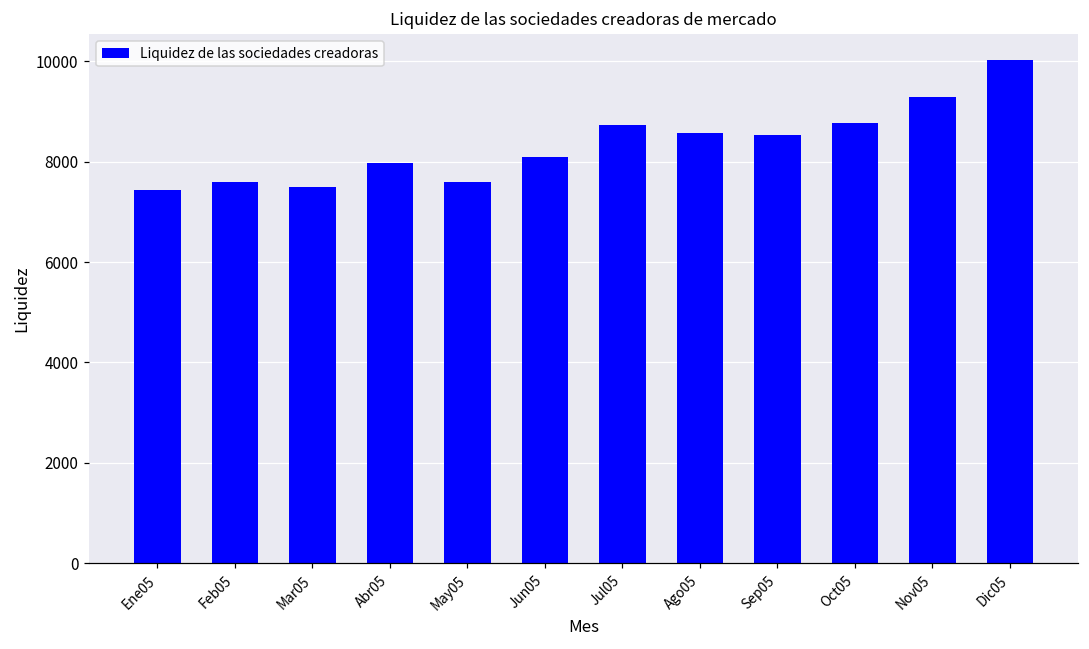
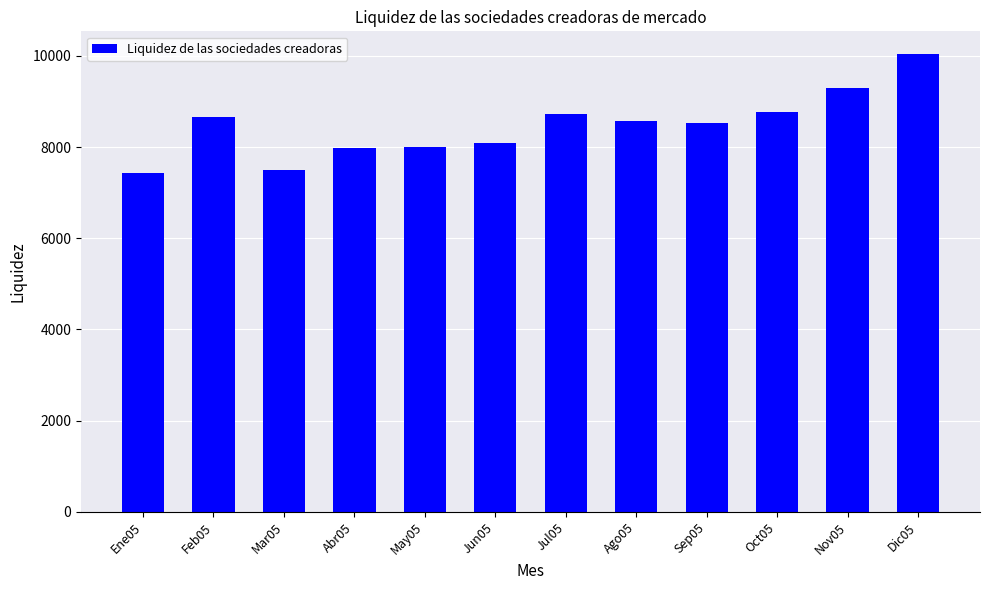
  {
    "Ene05": 7400,
-   "Feb05": 7600,
+   "Feb05": 8700,
    "Mar05": 7500,
    "Abr05": 8000,
-   "May05": 7600,
+   "May05": 8000,
    "Jun05": 8100,
    "Jul05": 8700,
    "Ago05": 8600,
    "Sep05": 8500,
    "Oct05": 8800,
    "Nov05": 9300,
    "Dic05": 10000
  }
